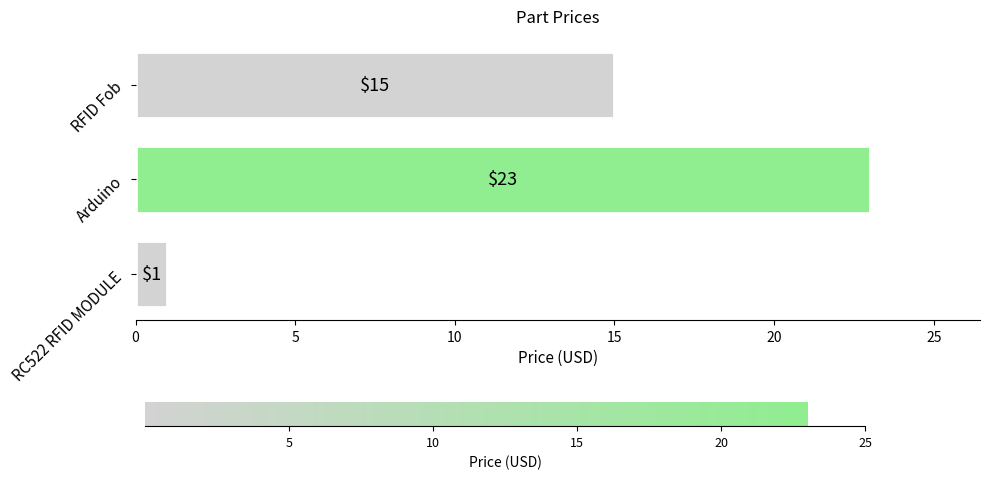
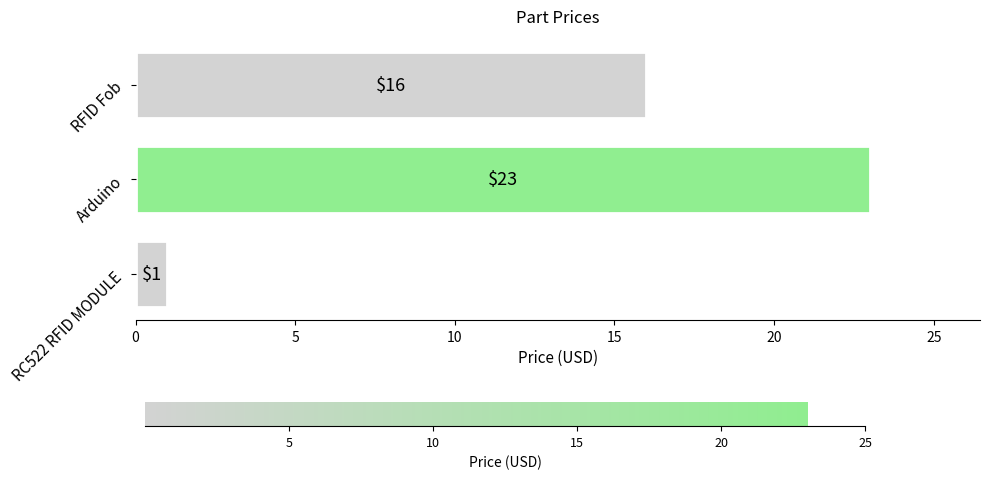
  {
-   "RFID Fob": "$15",
+   "RFID Fob": "$16",
    "Arduino": "$23",
    "RC522 RFID MODULE": "$1"
  }
